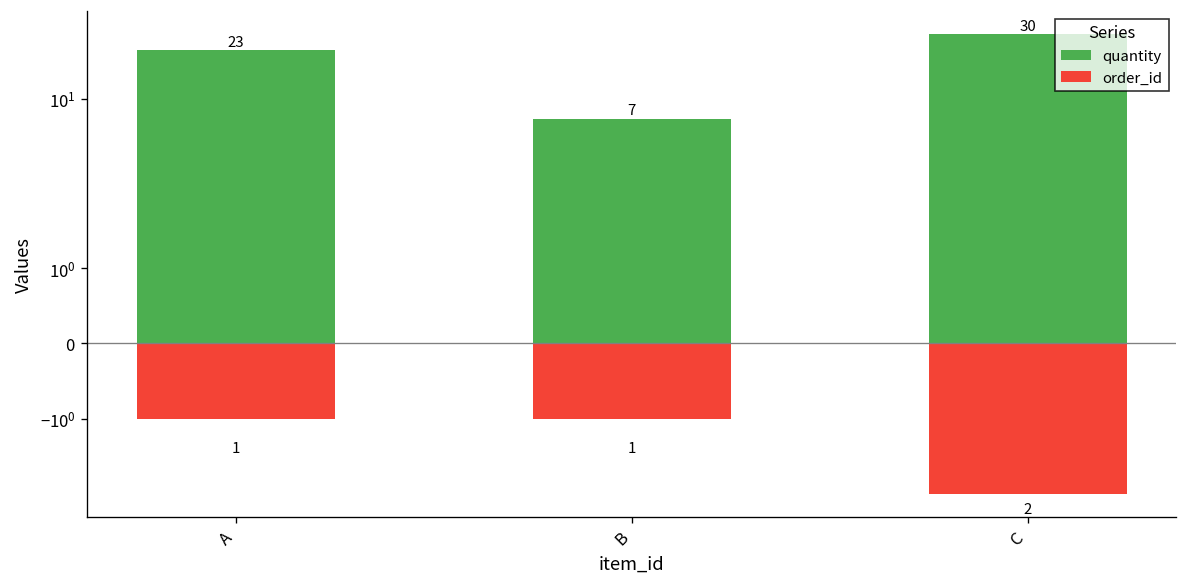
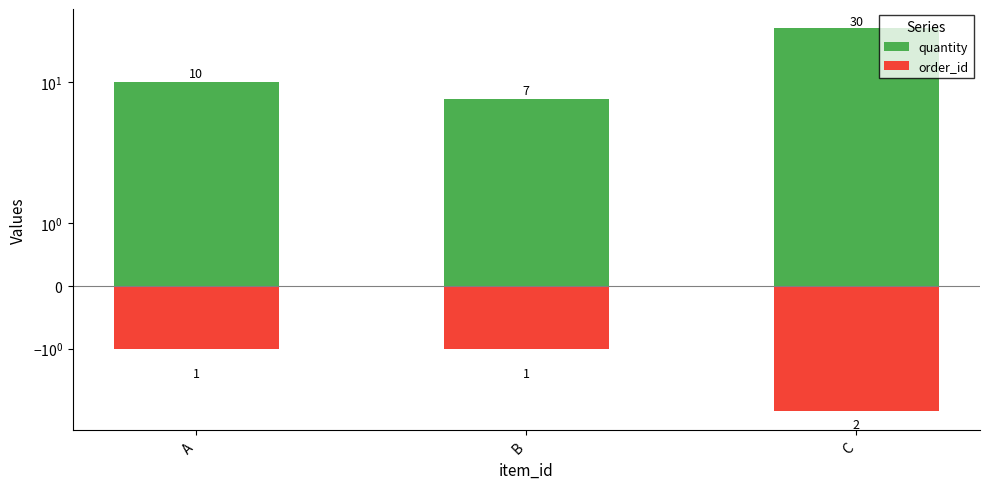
  {
    "quantity": {
-     "A": 23,
+     "A": 10,
      "B": 7,
      "C": 30
    }
  }
